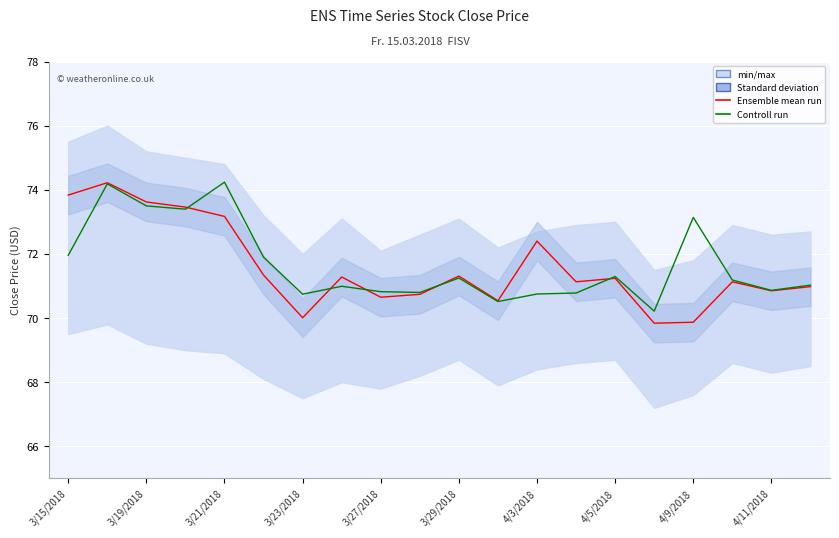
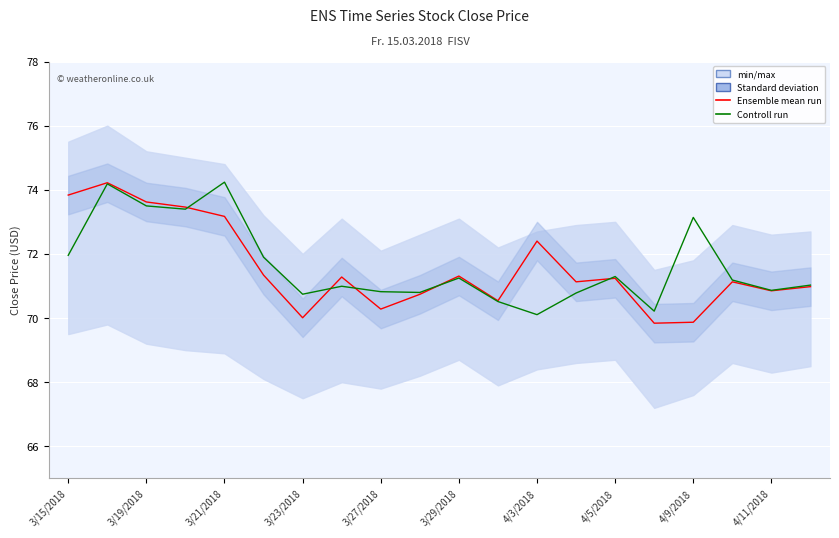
  {
    "Ensemble mean run": {
      "3/15/2018": 73.8,
      "3/19/2018": 73.6,
      "3/21/2018": 73.2,
      "3/23/2018": 70.0,
-     "3/27/2018": 70.7,
+     "3/27/2018": 70.3,
      "4/3/2018": 72.4,
      "4/9/2018": 69.9
    },
    "Controll run": {
      "3/15/2018": 72.0,
      "3/19/2018": 73.5,
      "3/21/2018": 74.2,
      "3/23/2018": 70.7,
-     "4/3/2018": 70.8,
+     "4/3/2018": 70.1,
      "4/9/2018": 73.1
    }
  }
